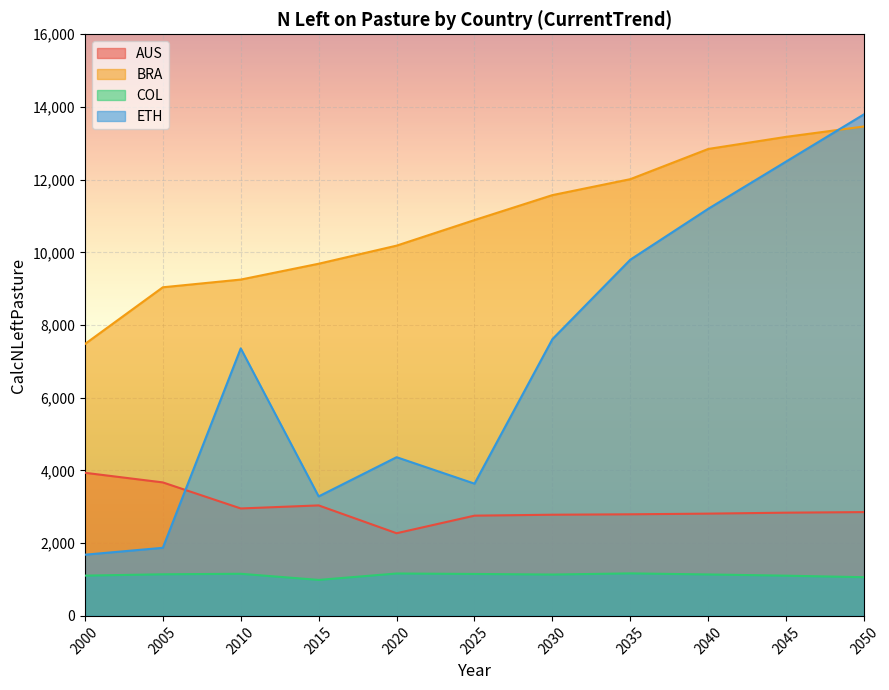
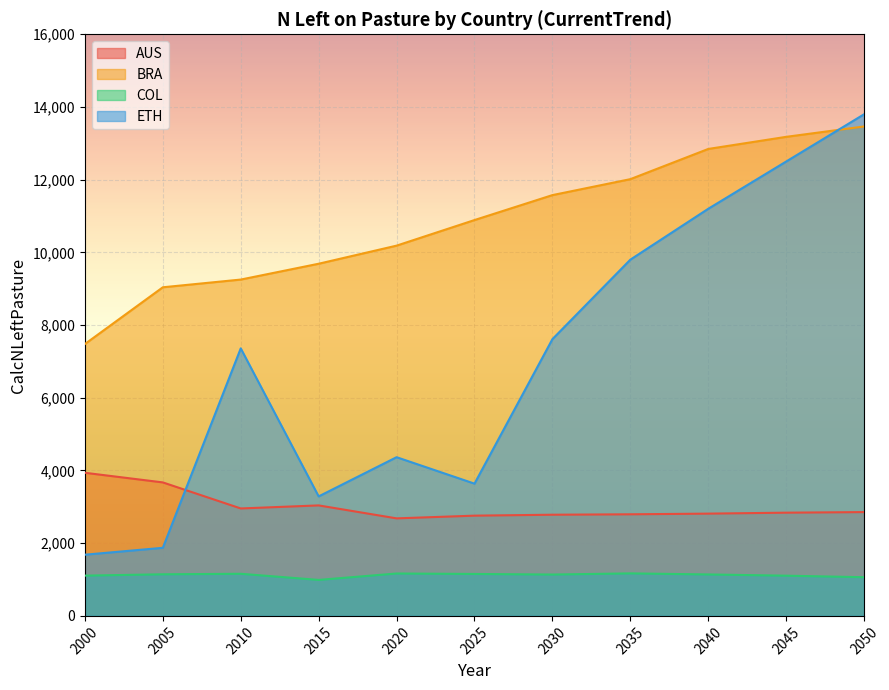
  {
    "AUS": {
      "2000": "3,900",
      "2005": "3,700",
      "2010": "3,000",
      "2015": "3,000",
-     "2020": "2,300",
+     "2020": "2,700",
      "2025": "2,800",
      "2030": "2,800",
      "2035": "2,800",
      "2040": "2,800",
      "2045": "2,800",
      "2050": "2,900"
    },
    "BRA": {
      "2000": "7,500",
      "2005": "9,000",
      "2010": "9,300",
      "2015": "9,700",
      "2020": "10,200",
      "2025": "10,900",
      "2030": "11,600",
      "2035": "12,000",
      "2040": "12,800",
      "2045": "13,200",
      "2050": "13,500"
    },
    "COL": {
      "2000": "1,100",
      "2005": "1,100",
      "2010": "1,200",
      "2015": "1,000",
      "2020": "1,200",
      "2025": "1,200",
      "2030": "1,100",
      "2035": "1,200",
      "2040": "1,100",
      "2045": "1,100",
      "2050": "1,100"
    },
    "ETH": {
      "2000": "1,700",
      "2005": "1,900",
      "2010": "7,400",
      "2015": "3,300",
      "2020": "4,400",
      "2025": "3,600",
      "2030": "7,600",
      "2035": "9,800",
      "2040": "11,200",
      "2045": "12,500",
      "2050": "13,800"
    }
  }
